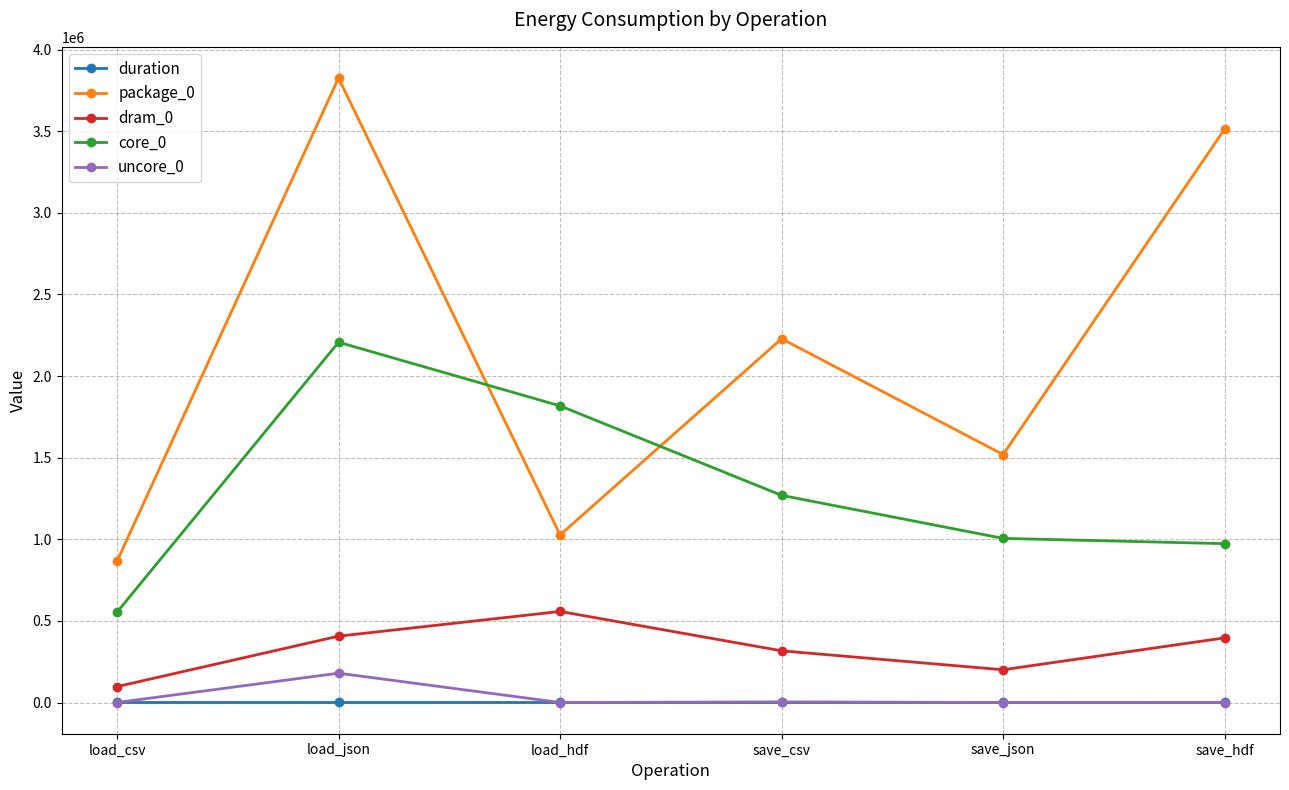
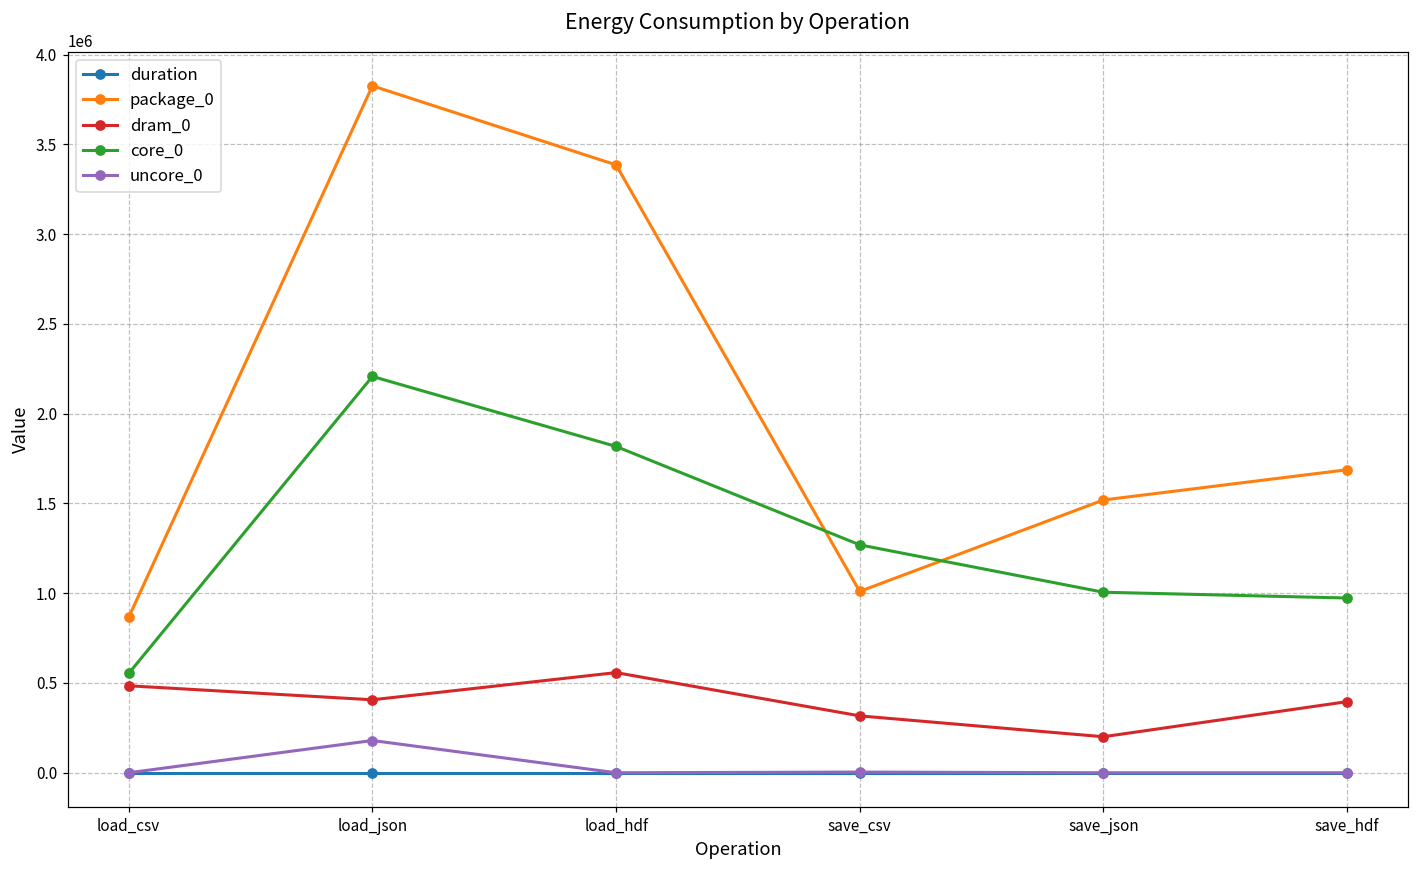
  {
    "duration": {
      "load_json": 0
    },
    "package_0": {
      "load_csv": 870000,
      "load_json": 3830000,
-     "load_hdf": 1030000,
-     "save_csv": 2230000,
+     "load_hdf": 3390000,
+     "save_csv": 1010000,
      "save_json": 1520000,
-     "save_hdf": 3510000
+     "save_hdf": 1690000
    },
    "dram_0": {
-     "load_csv": 100000,
+     "load_csv": 480000,
      "load_json": 410000,
      "load_hdf": 560000,
      "save_csv": 320000,
      "save_json": 200000,
      "save_hdf": 400000
    },
    "core_0": {
      "load_csv": 550000,
      "load_json": 2210000,
      "load_hdf": 1820000,
      "save_csv": 1270000,
      "save_json": 1010000,
      "save_hdf": 970000
    },
    "uncore_0": {
      "load_json": 180000
    }
  }
